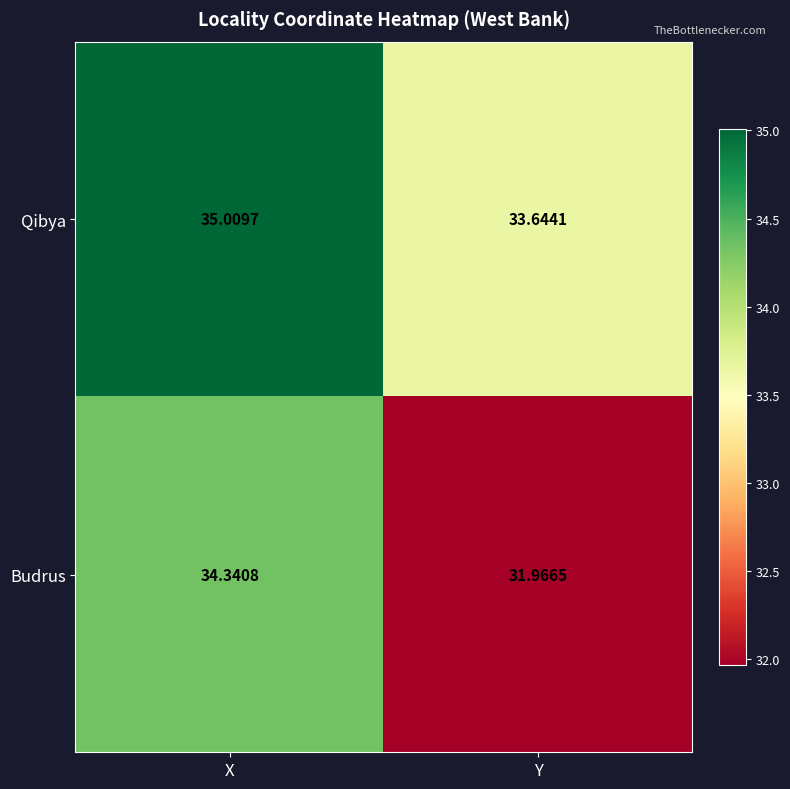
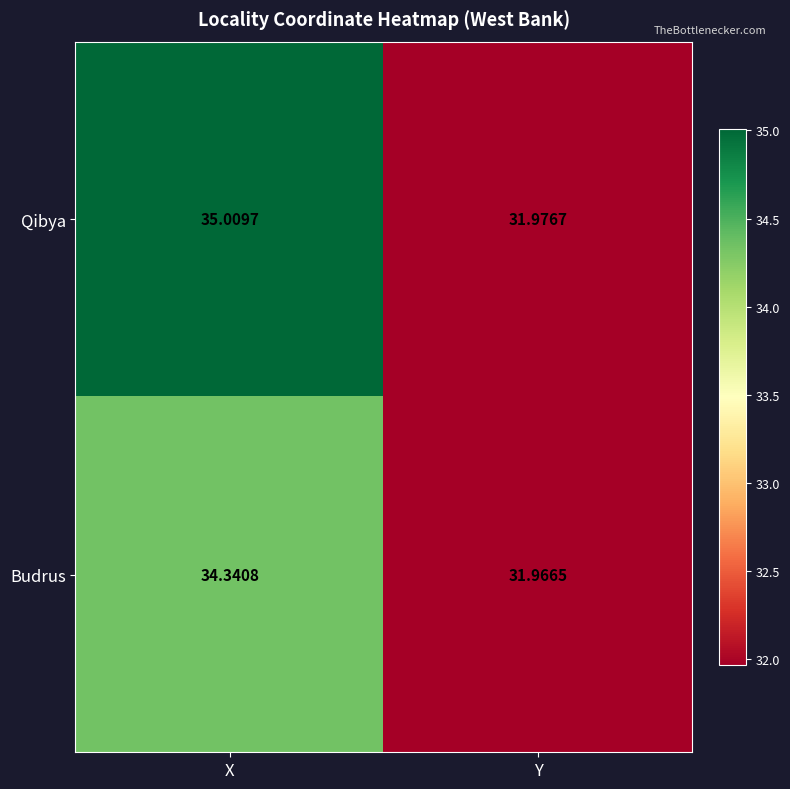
  {
    "Qibya": {
      "X": 35.0097,
-     "Y": 33.6441
+     "Y": 31.9767
    },
    "Budrus": {
      "X": 34.3408,
      "Y": 31.9665
    }
  }
